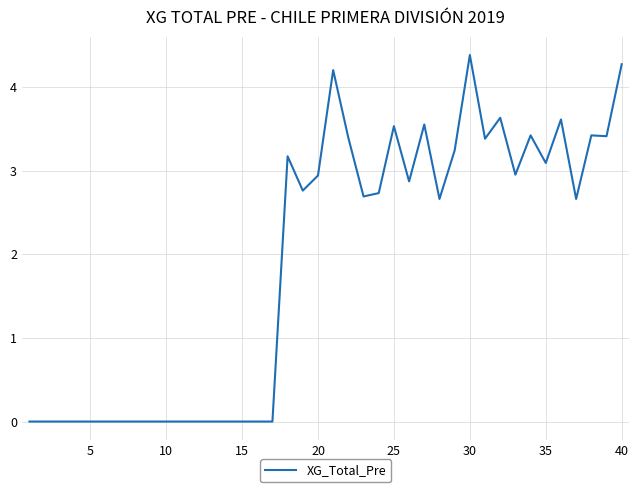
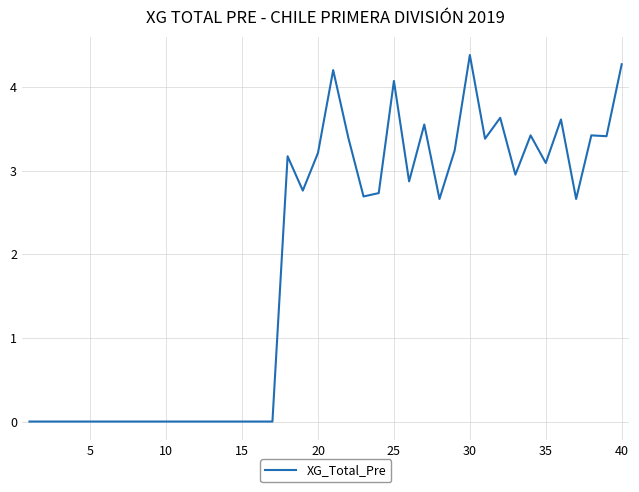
  {
    "5": 0.0,
    "10": 0.0,
    "15": 0.0,
-   "20": 2.9,
-   "25": 3.5,
+   "20": 3.2,
+   "25": 4.1,
    "30": 4.4,
    "35": 3.1,
    "40": 4.3
  }
